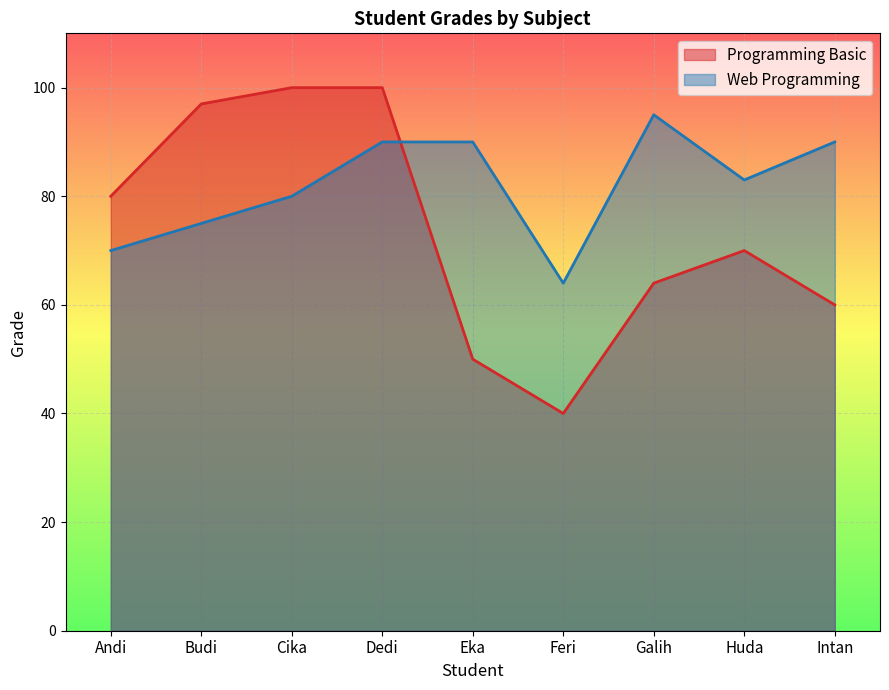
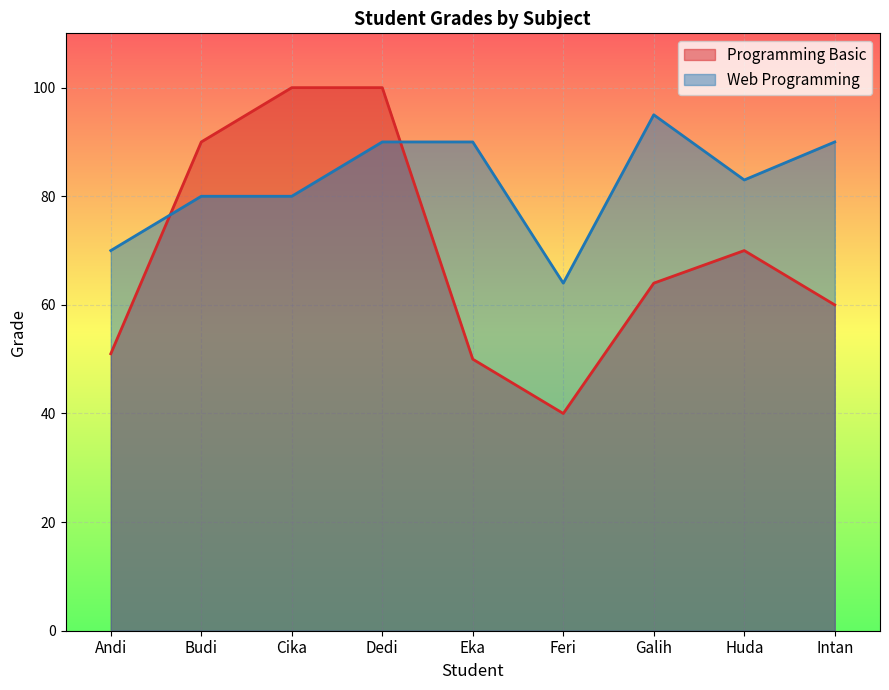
  {
    "Programming Basic": {
-     "Andi": 80,
-     "Budi": 97,
+     "Andi": 51,
+     "Budi": 90,
      "Cika": 100,
      "Dedi": 100,
      "Eka": 50,
      "Feri": 40,
      "Galih": 64,
      "Huda": 70,
      "Intan": 60
    },
    "Web Programming": {
      "Andi": 70,
-     "Budi": 75,
+     "Budi": 80,
      "Cika": 80,
      "Dedi": 90,
      "Eka": 90,
      "Feri": 64,
      "Galih": 95,
      "Huda": 83,
      "Intan": 90
    }
  }
